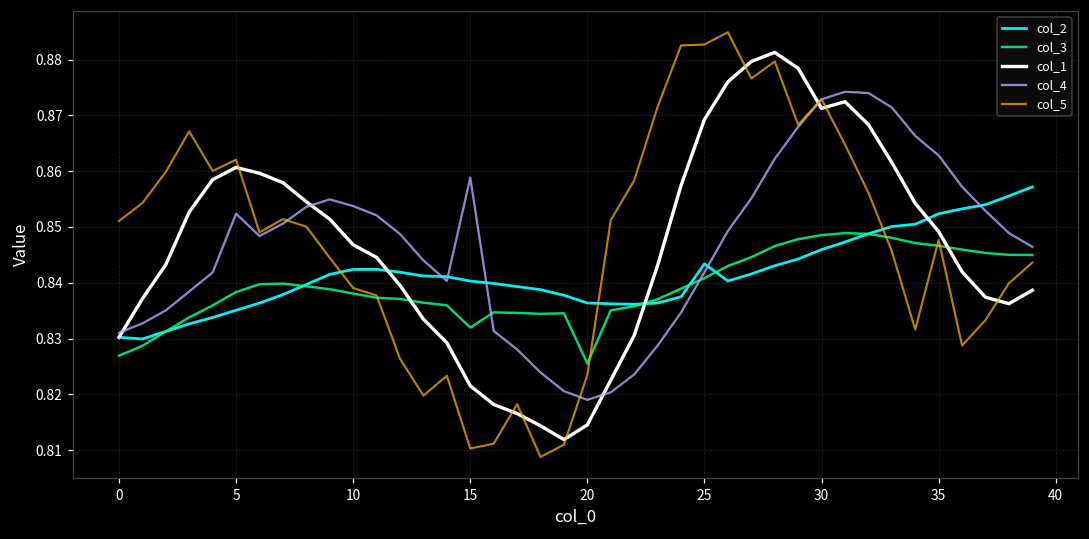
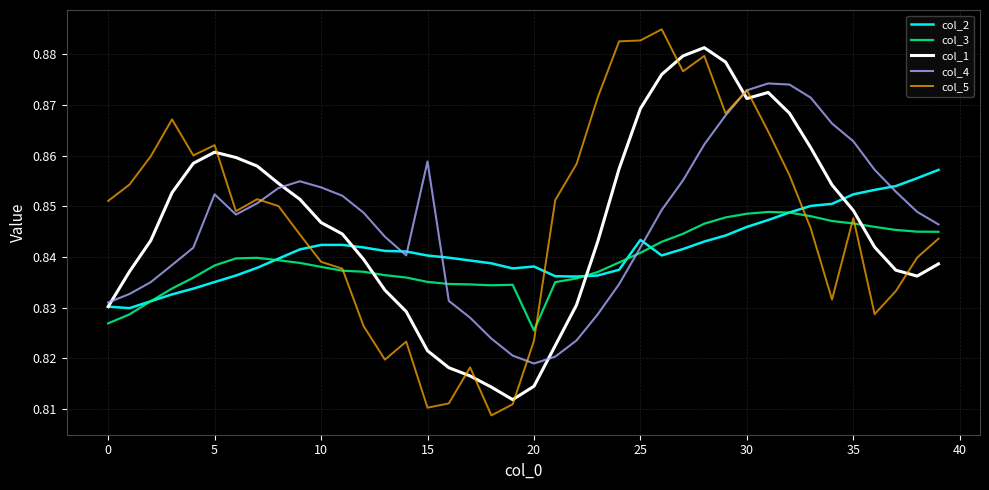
  {
    "col_2": {
      "5": 0.835,
      "10": 0.842,
      "15": 0.840,
-     "20": 0.836,
+     "20": 0.838,
      "25": 0.843,
      "30": 0.846,
      "35": 0.852
    },
    "col_3": {
      "0": 0.827,
      "5": 0.838,
      "10": 0.838,
-     "15": 0.832,
+     "15": 0.835,
      "20": 0.826,
      "25": 0.841,
      "30": 0.849,
      "35": 0.847
    },
    "col_1": {
      "5": 0.861,
      "10": 0.847,
      "15": 0.822,
      "20": 0.815,
      "25": 0.869,
      "30": 0.871,
      "35": 0.849
    },
    "col_4": {
      "0": 0.831,
      "5": 0.852,
      "10": 0.854,
      "15": 0.859,
      "20": 0.819,
      "25": 0.842,
      "35": 0.863
    },
    "col_5": {
      "0": 0.851,
      "5": 0.862,
      "10": 0.839,
      "15": 0.810,
      "20": 0.823,
      "25": 0.883,
      "35": 0.848
    }
  }
